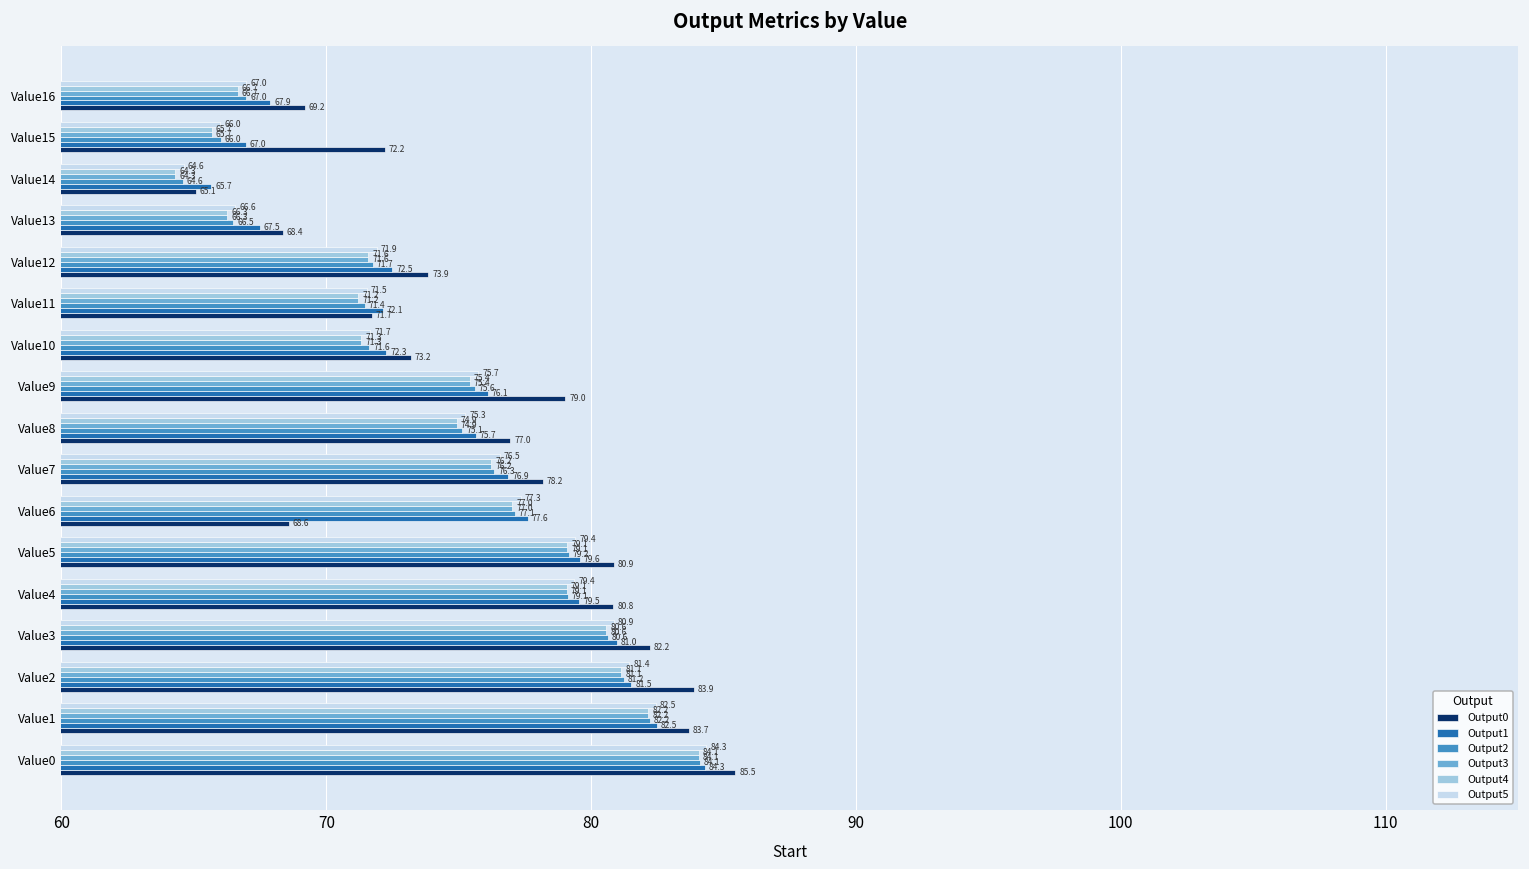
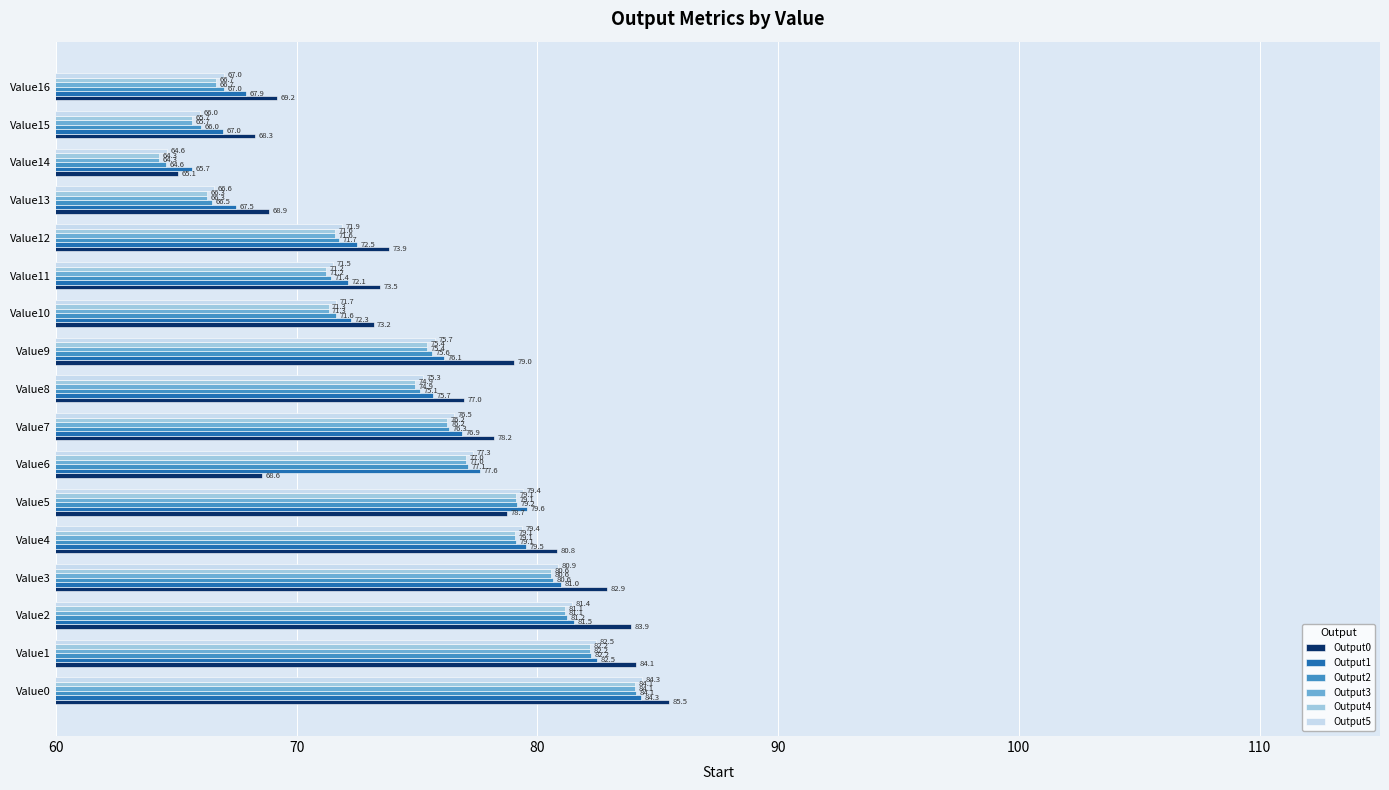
  {
    "Output0": {
      "Value16": 69.2,
-     "Value15": 72.2,
+     "Value15": 68.3,
      "Value14": 65.1,
-     "Value13": 68.4,
+     "Value13": 68.9,
      "Value12": 73.9,
-     "Value11": 71.7,
+     "Value11": 73.5,
      "Value10": 73.2,
      "Value9": 79.0,
      "Value8": 77.0,
      "Value7": 78.2,
      "Value6": 68.6,
-     "Value5": 80.9,
+     "Value5": 78.7,
      "Value4": 80.8,
-     "Value3": 82.2,
+     "Value3": 82.9,
      "Value2": 83.9,
-     "Value1": 83.7,
+     "Value1": 84.1,
      "Value0": 85.5
    }
  }
